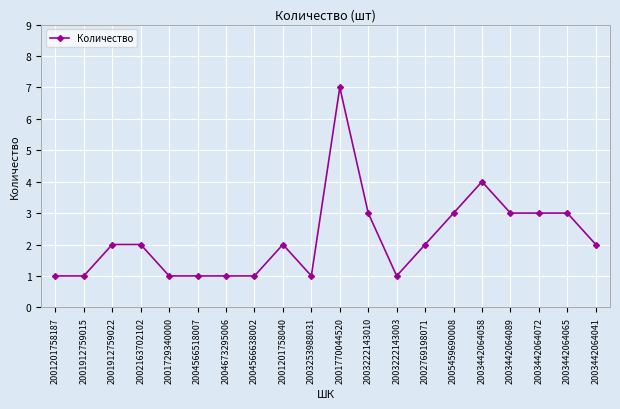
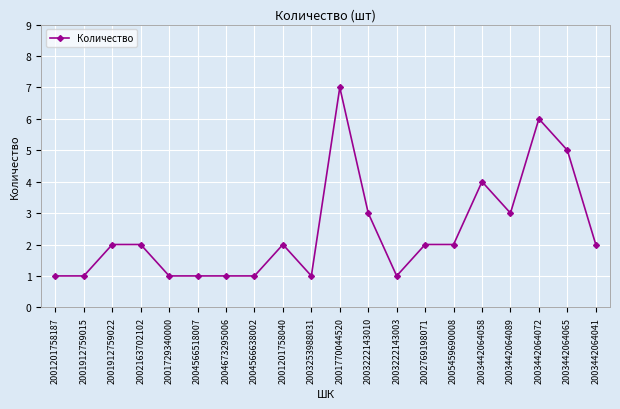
  {
    "2001201758187": 1,
    "2001912759015": 1,
    "2001912759022": 2,
    "2002163702102": 2,
    "2001729340000": 1,
    "2004566518007": 1,
    "2004673295006": 1,
    "2004566638002": 1,
    "2001201758040": 2,
    "2003253988031": 1,
    "2001770044520": 7,
    "2003222143010": 3,
    "2003222143003": 1,
    "2002769198071": 2,
-   "2005459690008": 3,
+   "2005459690008": 2,
    "2003442064058": 4,
    "2003442064089": 3,
-   "2003442064072": 3,
-   "2003442064065": 3,
+   "2003442064072": 6,
+   "2003442064065": 5,
    "2003442064041": 2
  }
